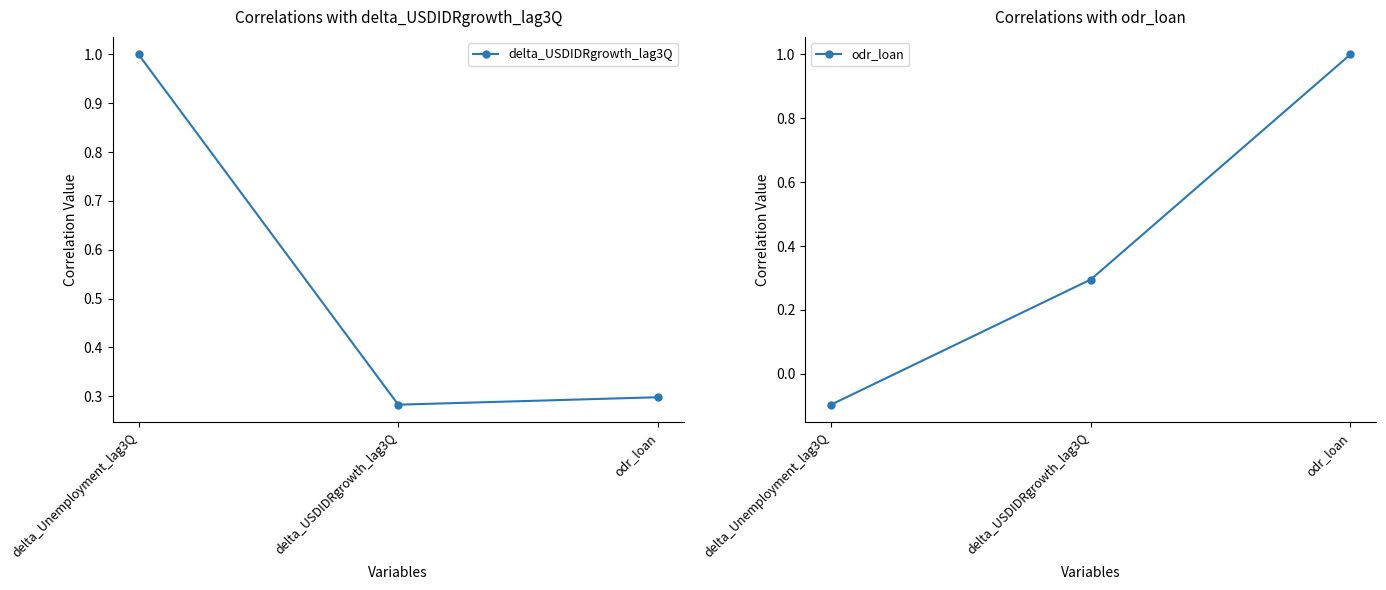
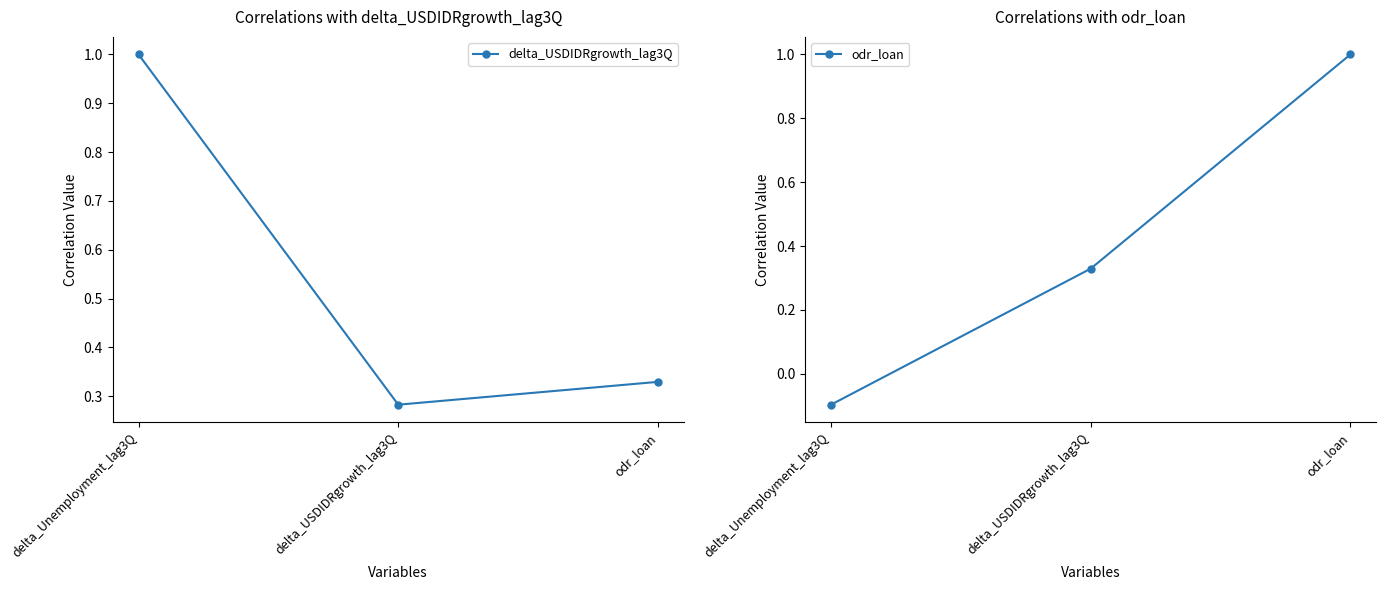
  {
    "Correlations with delta_USDIDRgrowth_lag3Q": {
      "delta_Unemployment_lag3Q": 1.00,
      "delta_USDIDRgrowth_lag3Q": 0.28,
-     "odr_loan": 0.30
+     "odr_loan": 0.33
    },
    "Correlations with odr_loan": {
      "delta_Unemployment_lag3Q": -0.10,
-     "delta_USDIDRgrowth_lag3Q": 0.30,
+     "delta_USDIDRgrowth_lag3Q": 0.33,
      "odr_loan": 1.00
    }
  }
